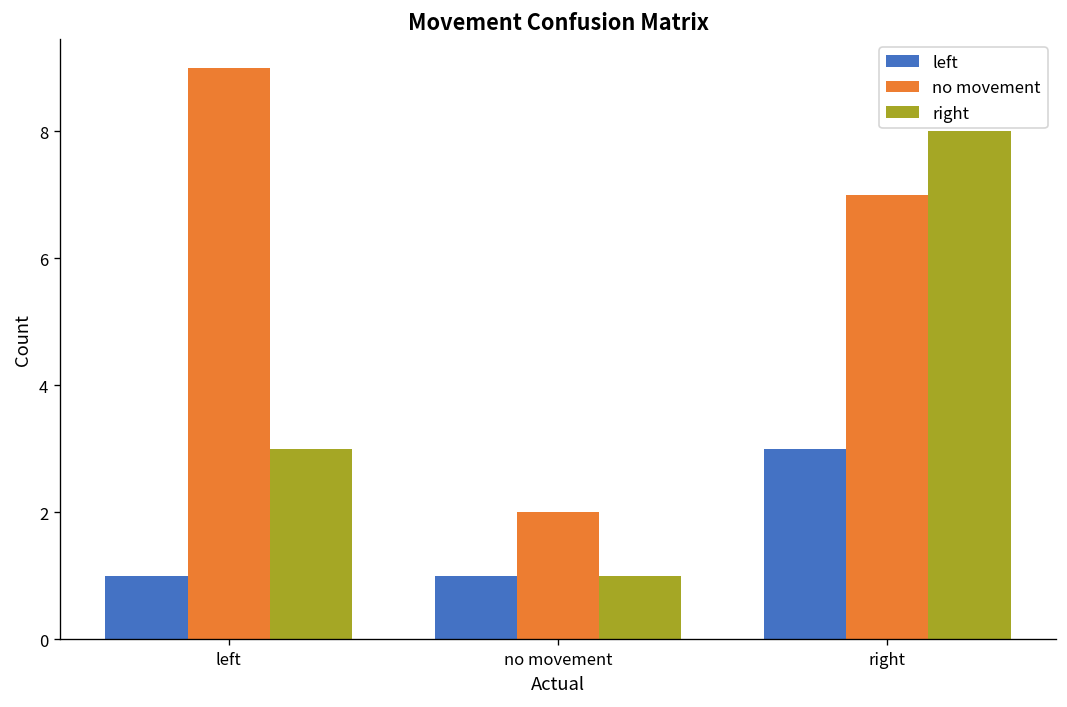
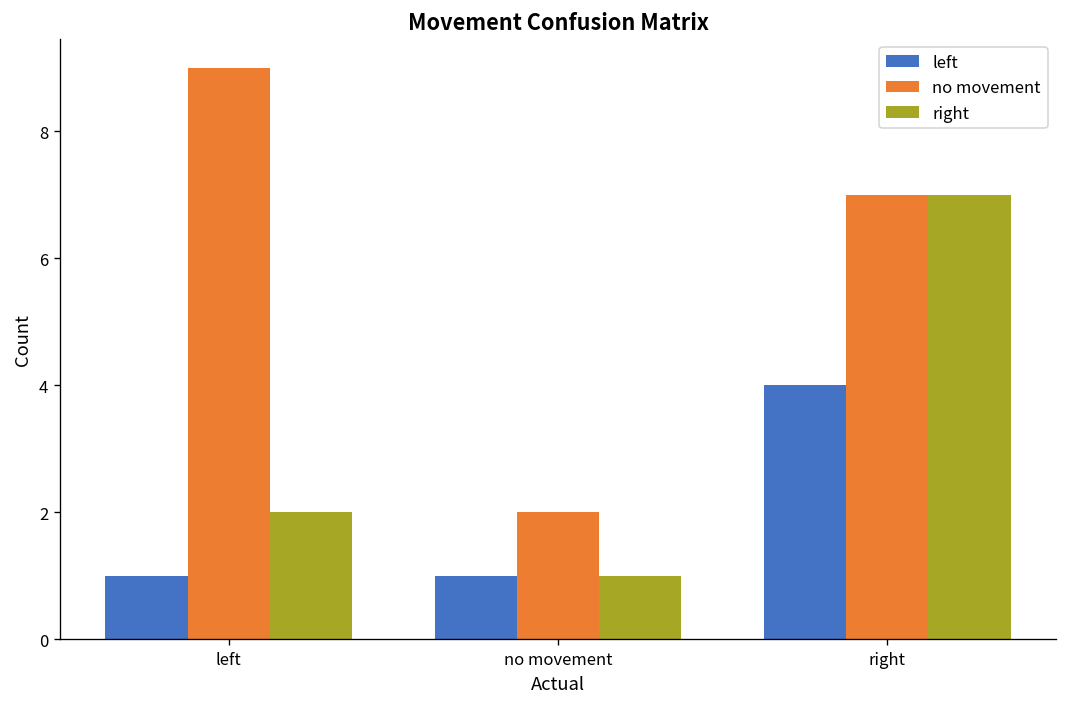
  {
    "left": {
      "left": 1,
      "no movement": 1,
-     "right": 3
+     "right": 4
    },
    "no movement": {
      "left": 9,
      "no movement": 2,
      "right": 7
    },
    "right": {
-     "left": 3,
+     "left": 2,
      "no movement": 1,
-     "right": 8
+     "right": 7
    }
  }
